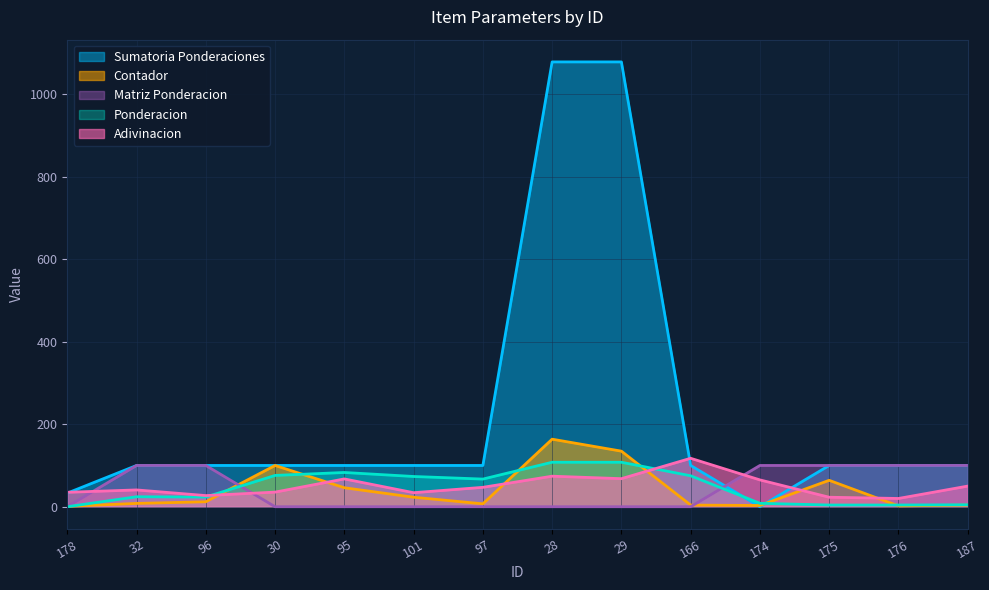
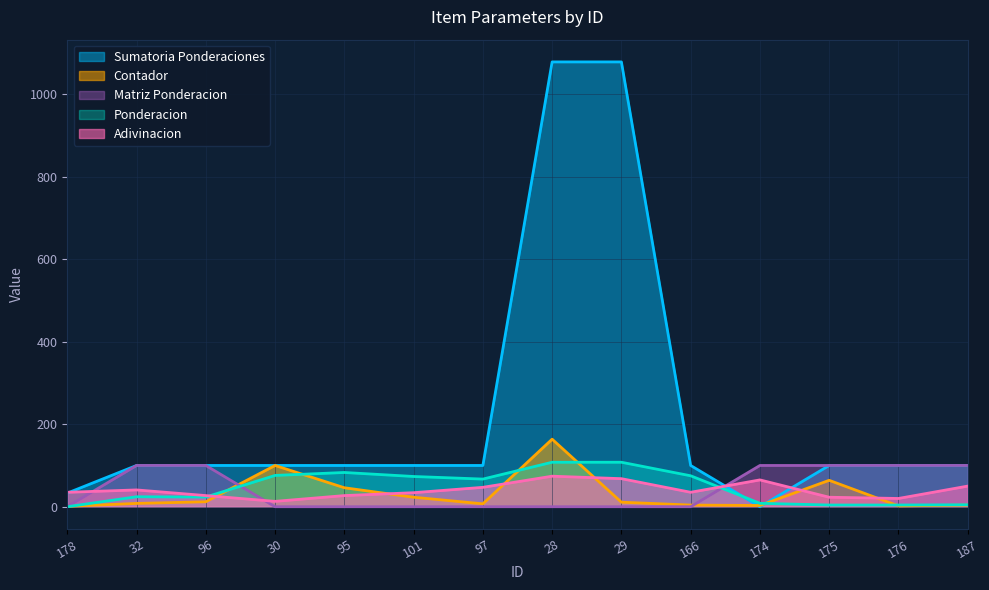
  {
    "Contador": {
      "32": 10,
      "96": 10,
      "95": 50,
      "101": 20,
      "97": 10,
      "28": 160,
-     "29": 130,
+     "29": 10,
      "175": 60
    },
    "Matriz Ponderacion": {
      "30": 0,
      "95": 0,
      "101": 0,
      "97": 0,
      "28": 0,
      "29": 0,
      "174": 100
    },
    "Adivinacion": {
      "32": 40,
-     "30": 40,
-     "95": 70,
+     "30": 10,
+     "95": 30,
      "101": 30,
      "97": 50,
      "28": 70,
      "29": 70,
-     "166": 120,
+     "166": 40,
      "174": 70,
      "175": 20,
      "176": 20,
      "187": 50
    }
  }
